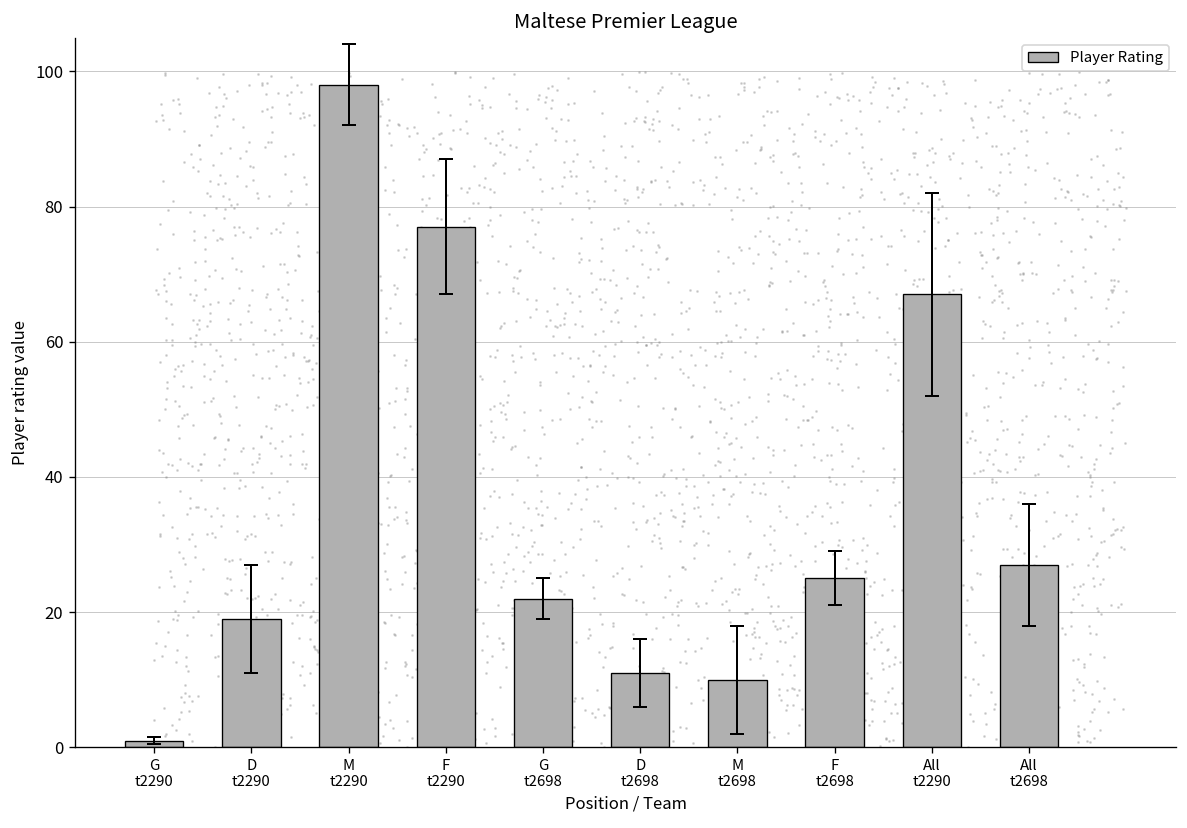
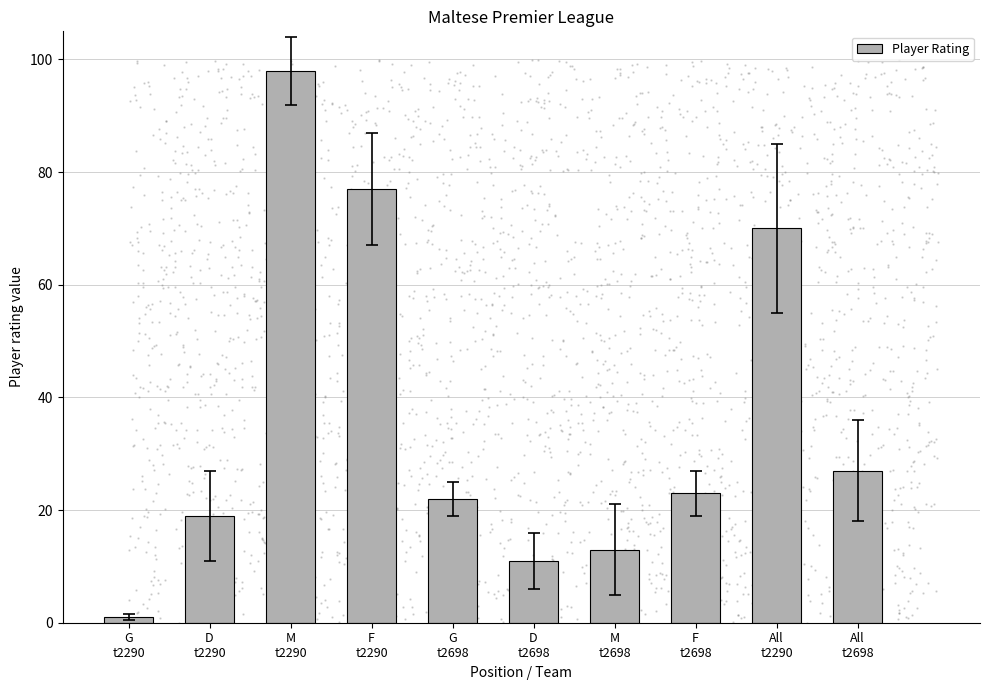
  {
    "Player Rating": {
      "G t2290": 1,
      "D t2290": 19,
      "M t2290": 98,
      "F t2290": 77,
      "G t2698": 22,
      "D t2698": 11,
-     "M t2698": 10,
-     "F t2698": 25,
-     "All t2290": 67,
+     "M t2698": 13,
+     "F t2698": 23,
+     "All t2290": 70,
      "All t2698": 27
    }
  }
